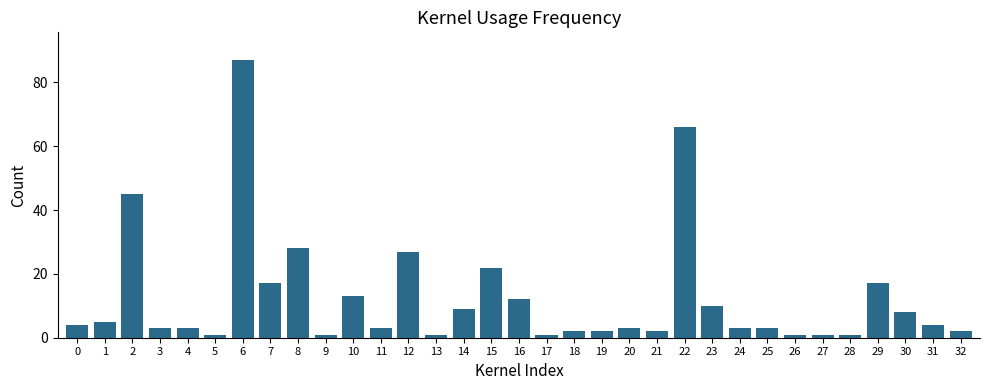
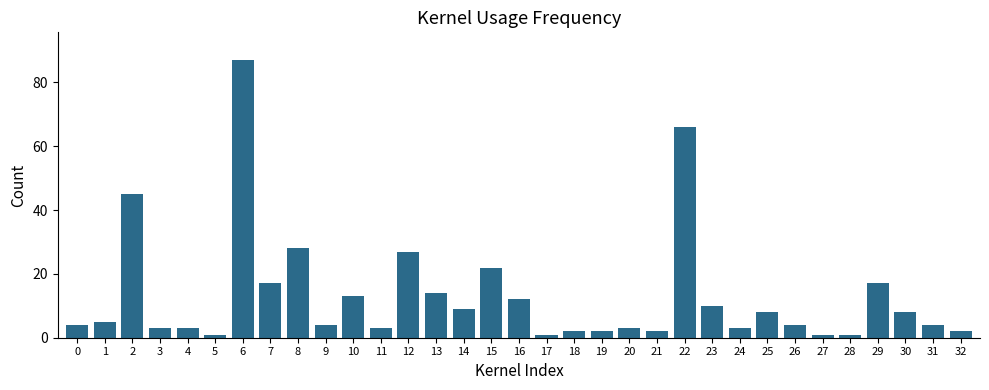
  {
    "0": 4,
    "1": 5,
    "2": 45,
    "3": 3,
    "4": 3,
    "5": 1,
    "6": 87,
    "7": 17,
    "8": 28,
-   "9": 1,
+   "9": 4,
    "10": 13,
    "11": 3,
    "12": 27,
-   "13": 1,
+   "13": 14,
    "14": 9,
    "15": 22,
    "16": 12,
    "17": 1,
    "18": 2,
    "19": 2,
    "20": 3,
    "21": 2,
    "22": 66,
    "23": 10,
    "24": 3,
-   "25": 3,
-   "26": 1,
+   "25": 8,
+   "26": 4,
    "27": 1,
    "28": 1,
    "29": 17,
    "30": 8,
    "31": 4,
    "32": 2
  }
